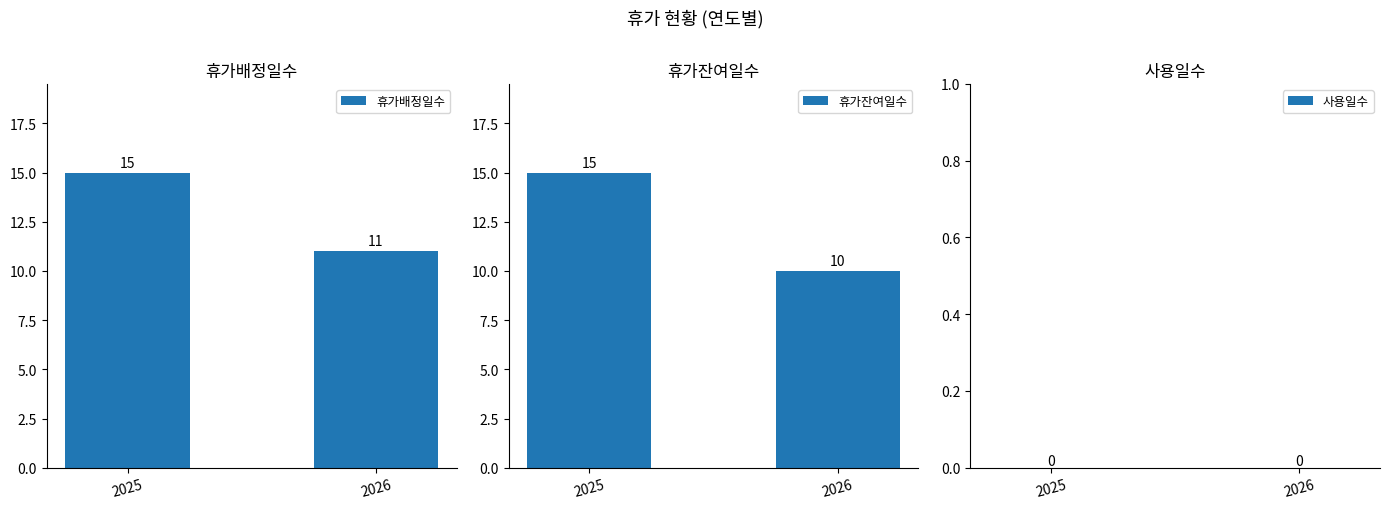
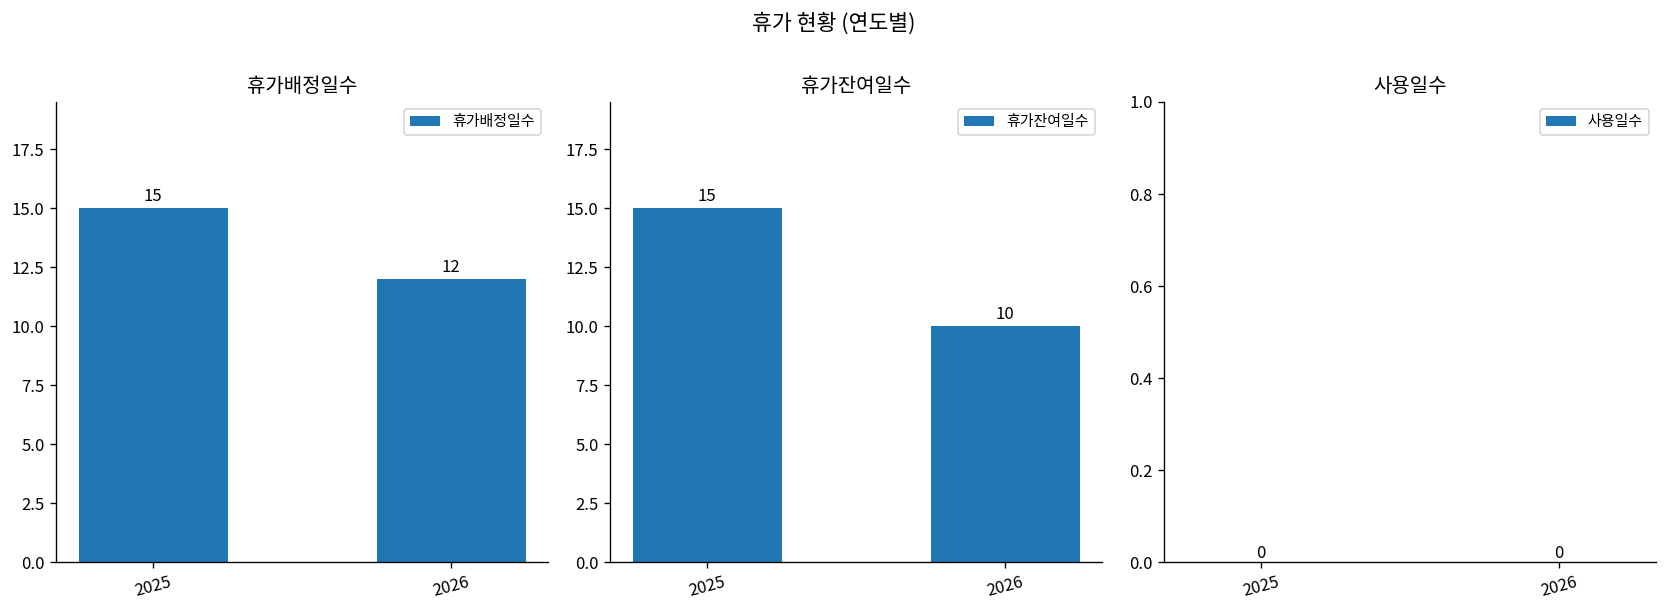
  {
    "휴가배정일수": {
      "2025": 15,
-     "2026": 11
+     "2026": 12
    },
    "휴가잔여일수": {
      "2025": 15,
      "2026": 10
    },
    "사용일수": {
      "2025": 0,
      "2026": 0
    }
  }
